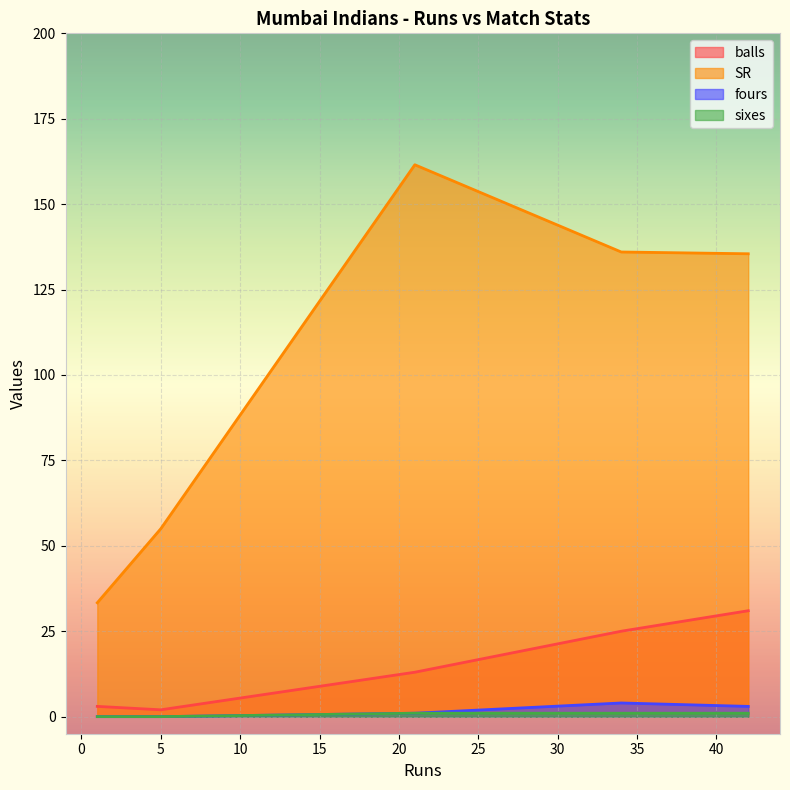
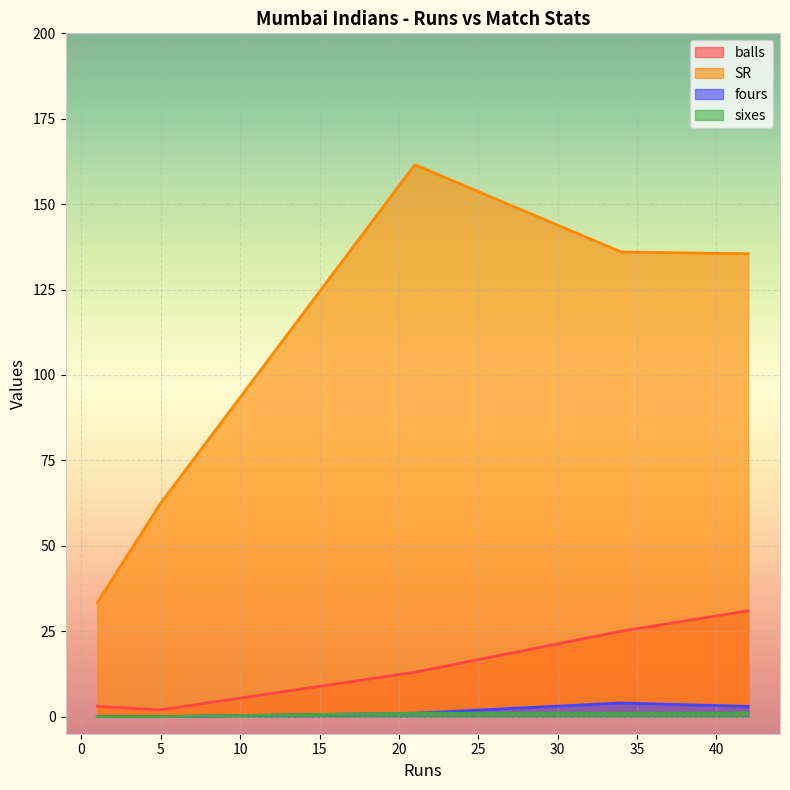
  {
    "balls": {
      "5": 2
    },
    "SR": {
-     "5": 55
+     "5": 63
    }
  }
